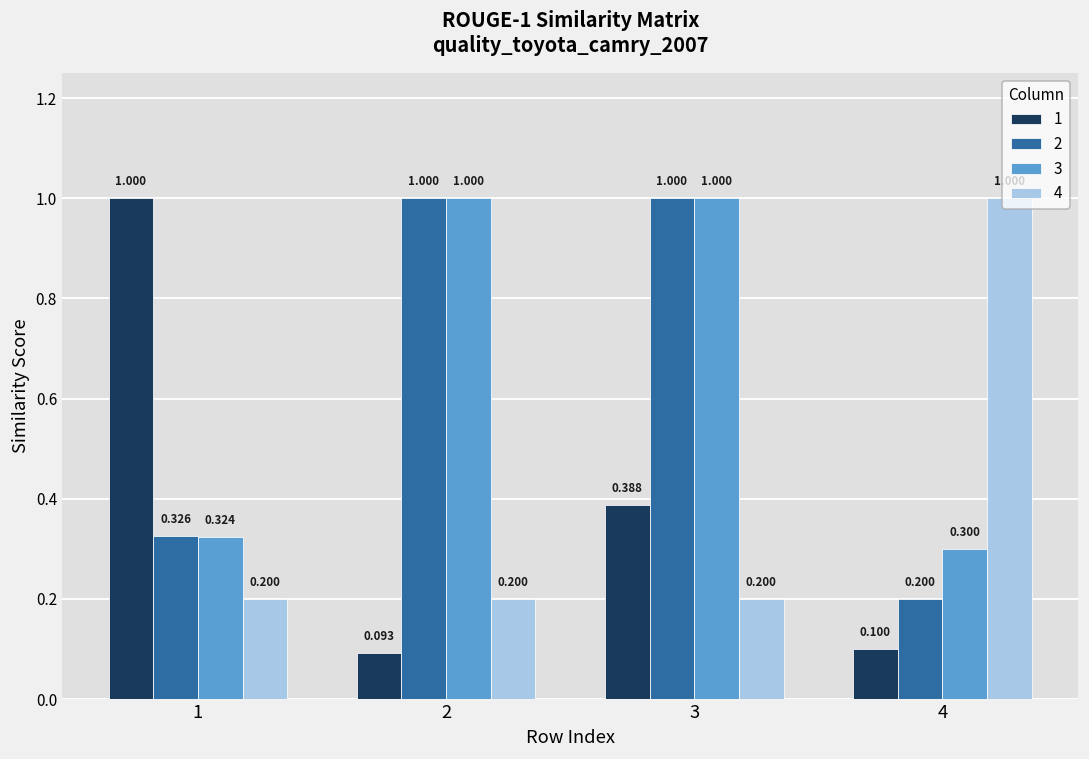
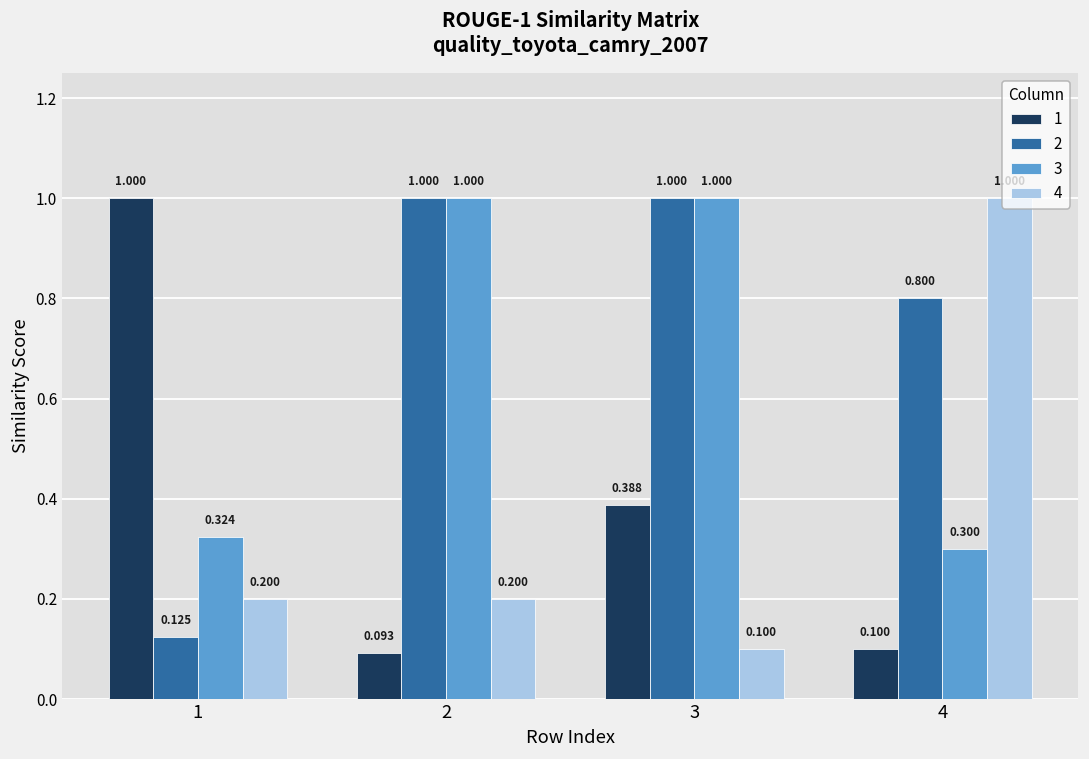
  {
    "1": {
      "1": 1.000,
      "2": 0.093,
      "3": 0.388,
      "4": 0.100
    },
    "2": {
-     "1": 0.326,
+     "1": 0.125,
      "2": 1.000,
      "3": 1.000,
-     "4": 0.200
+     "4": 0.800
    },
    "3": {
      "1": 0.324,
      "2": 1.000,
      "3": 1.000,
      "4": 0.300
    },
    "4": {
      "1": 0.200,
      "2": 0.200,
-     "3": 0.200
+     "3": 0.100
    }
  }
